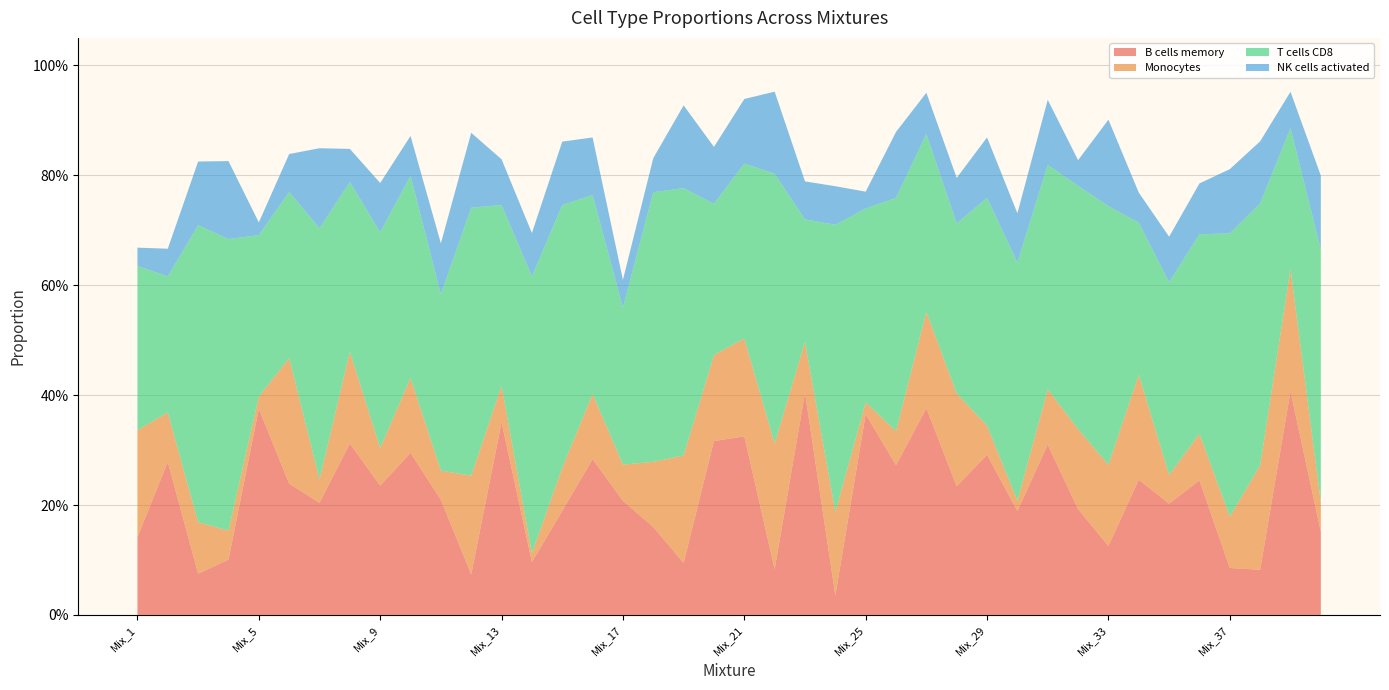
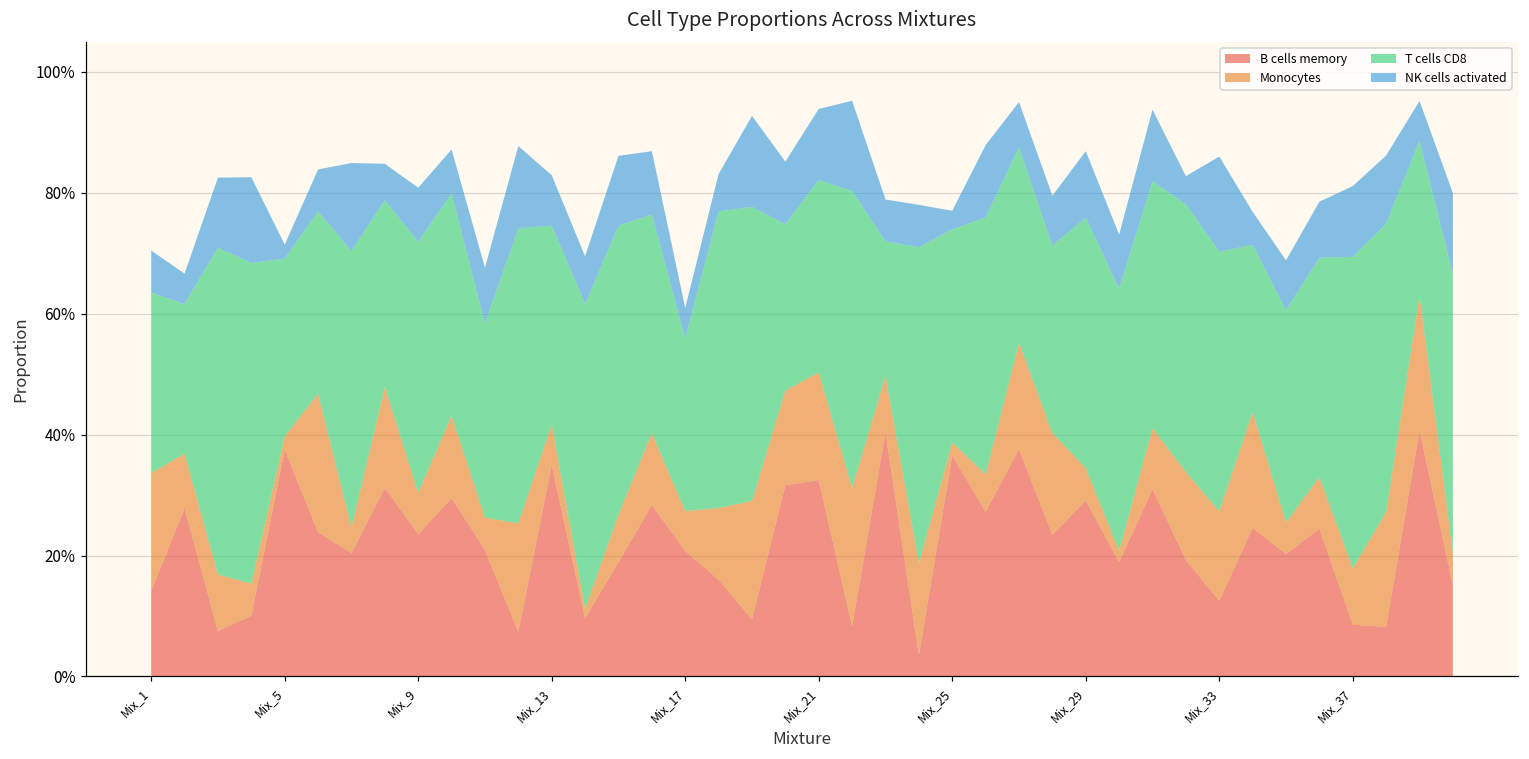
  {
    "T cells CD8": {
      "Mix_1": "30%",
      "Mix_5": "29%",
-     "Mix_9": "39%",
+     "Mix_9": "42%",
      "Mix_13": "33%",
      "Mix_17": "29%",
      "Mix_21": "32%",
      "Mix_25": "35%",
      "Mix_29": "41%",
-     "Mix_33": "47%",
+     "Mix_33": "43%",
      "Mix_37": "52%"
    },
    "NK cells activated": {
-     "Mix_1": "3%",
+     "Mix_1": "7%",
      "Mix_5": "2%",
      "Mix_9": "9%",
      "Mix_13": "8%",
      "Mix_17": "5%",
      "Mix_21": "12%",
      "Mix_25": "3%",
      "Mix_29": "11%",
      "Mix_33": "16%",
      "Mix_37": "12%"
    }
  }
